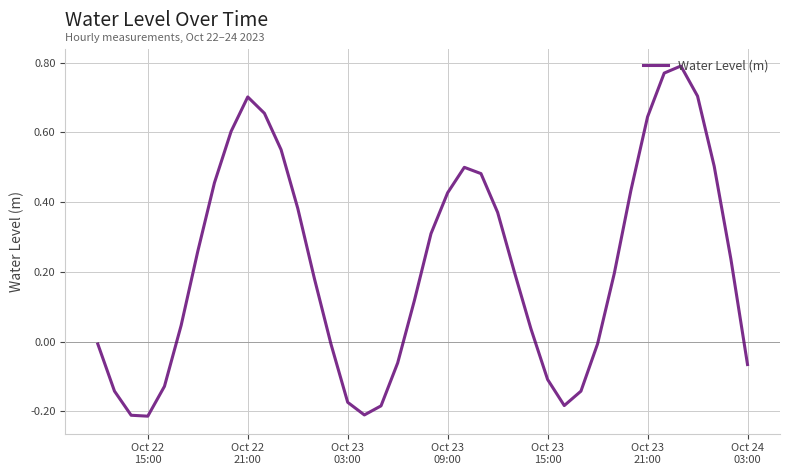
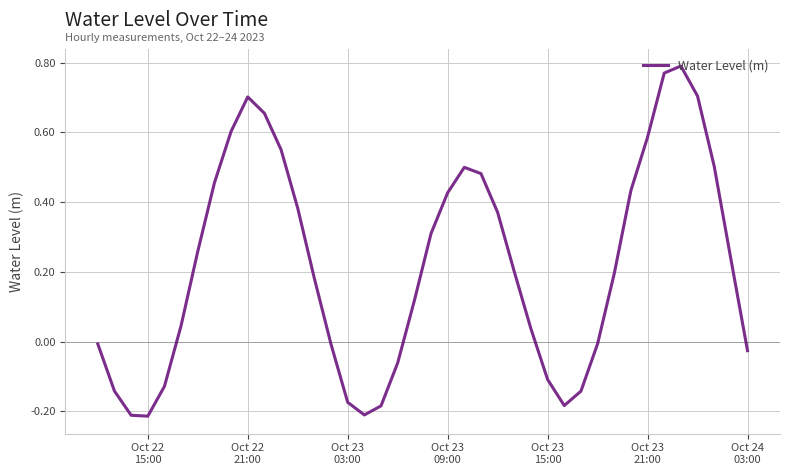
  {
    "Oct 22 15:00": -0.21,
    "Oct 22 21:00": 0.70,
    "Oct 23 03:00": -0.17,
    "Oct 23 09:00": 0.43,
    "Oct 23 15:00": -0.11,
-   "Oct 23 21:00": 0.64,
-   "Oct 24 03:00": -0.07
+   "Oct 23 21:00": 0.59,
+   "Oct 24 03:00": -0.03
  }
